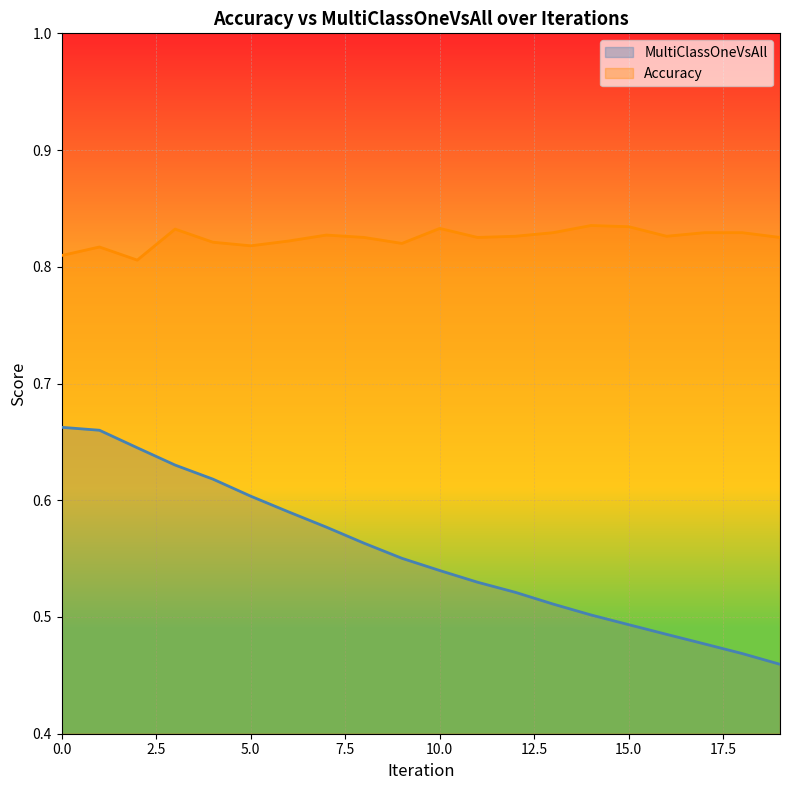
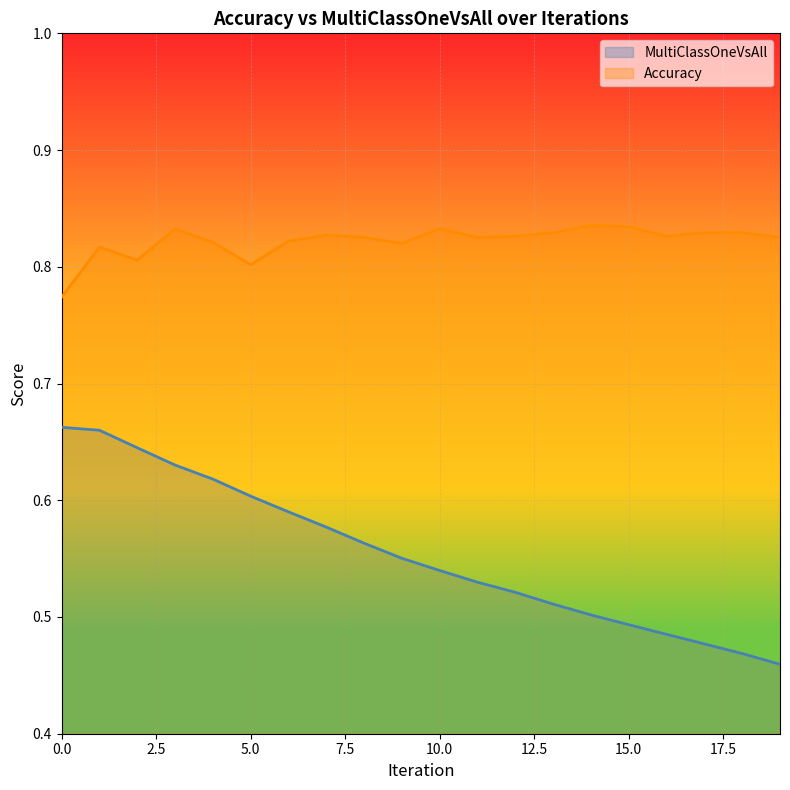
  {
    "MultiClassOneVsAll": {
      "0.0": 0.662,
      "5.0": 0.604,
      "10.0": 0.540,
      "15.0": 0.493
    },
    "Accuracy": {
-     "0.0": 0.810,
-     "5.0": 0.818,
+     "0.0": 0.774,
+     "5.0": 0.802,
      "10.0": 0.833,
      "15.0": 0.834
    }
  }
